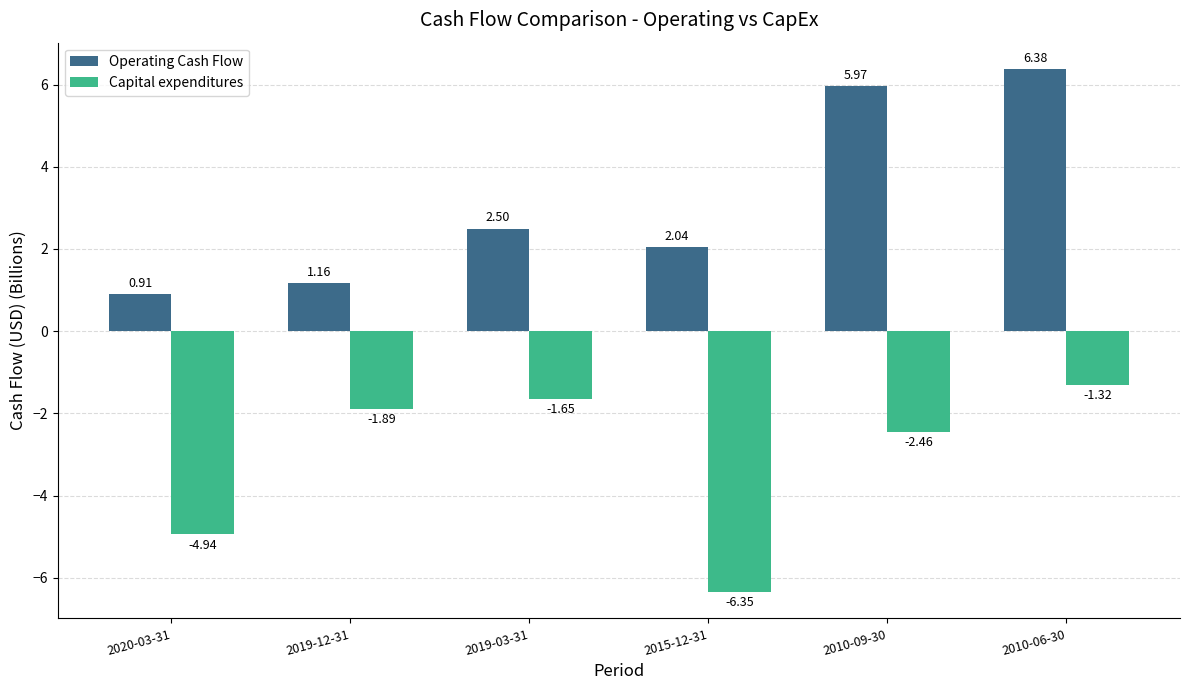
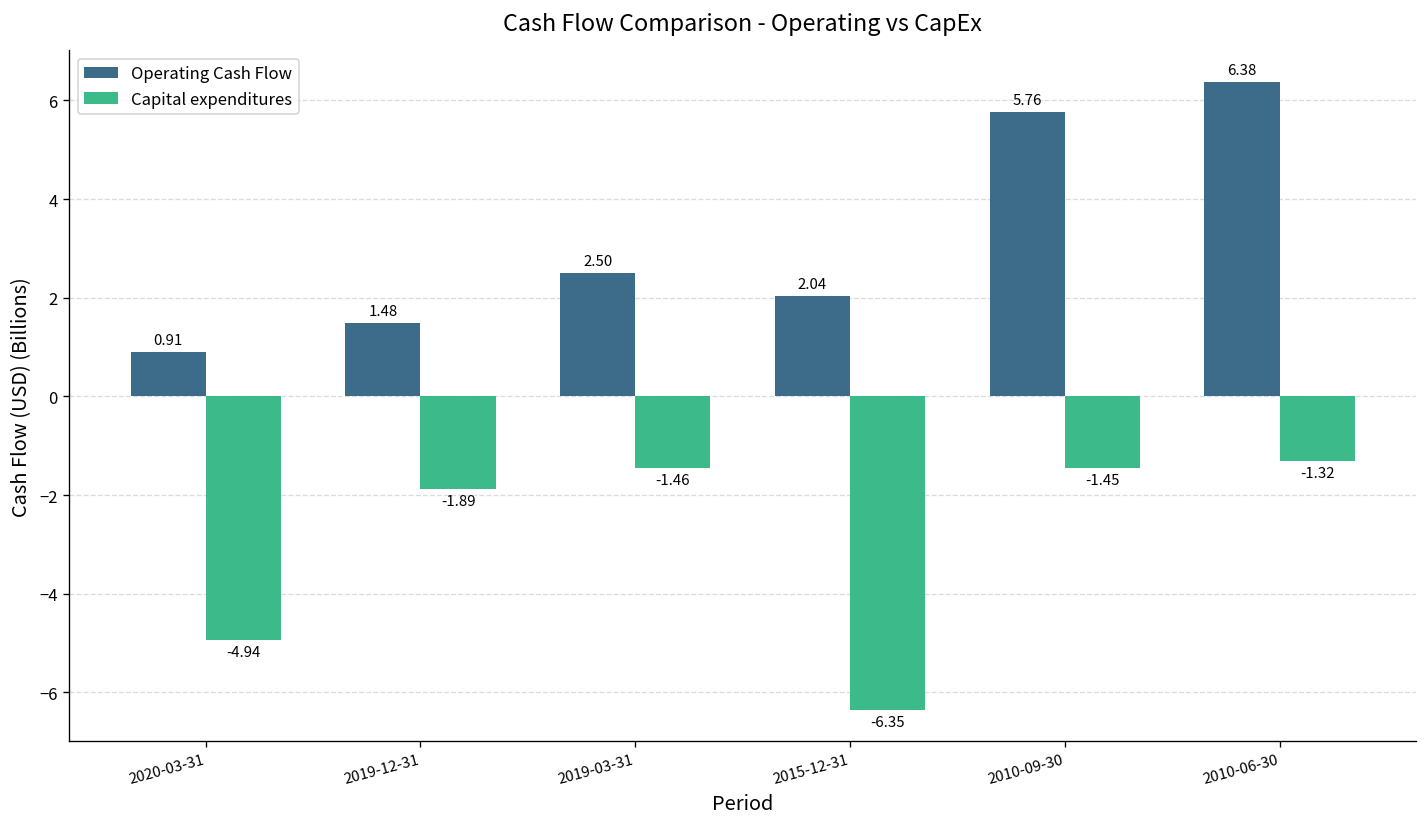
  {
    "Operating Cash Flow": {
      "2020-03-31": 0.91,
-     "2019-12-31": 1.16,
+     "2019-12-31": 1.48,
      "2019-03-31": 2.50,
      "2015-12-31": 2.04,
-     "2010-09-30": 5.97,
+     "2010-09-30": 5.76,
      "2010-06-30": 6.38
    },
    "Capital expenditures": {
      "2020-03-31": -4.94,
      "2019-12-31": -1.89,
-     "2019-03-31": -1.65,
+     "2019-03-31": -1.46,
      "2015-12-31": -6.35,
-     "2010-09-30": -2.46,
+     "2010-09-30": -1.45,
      "2010-06-30": -1.32
    }
  }
